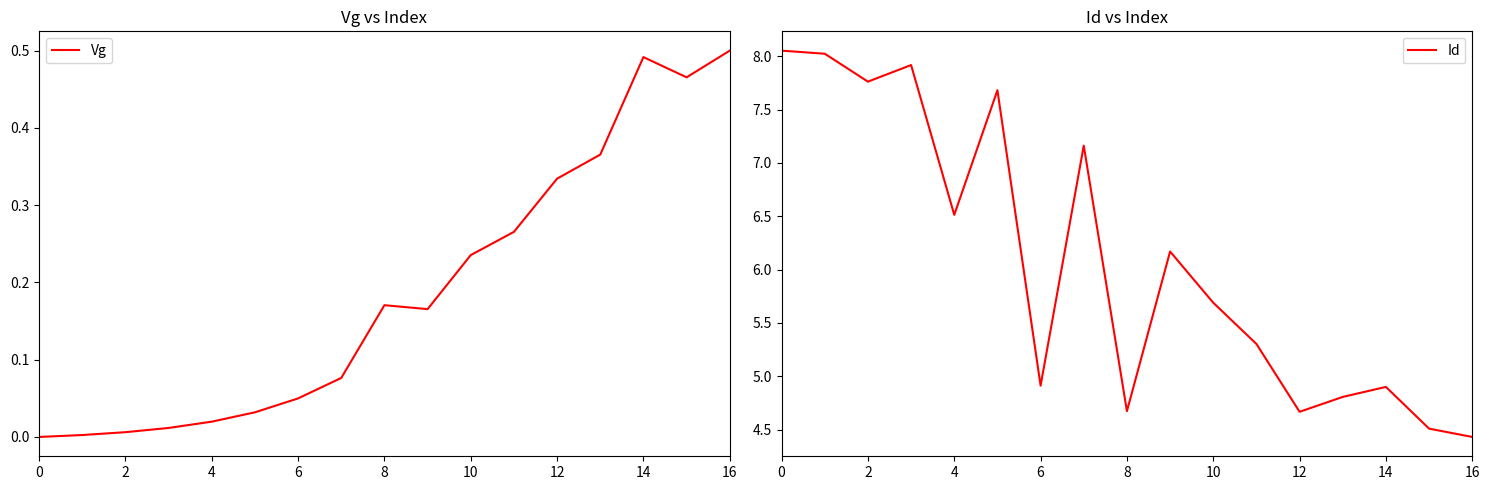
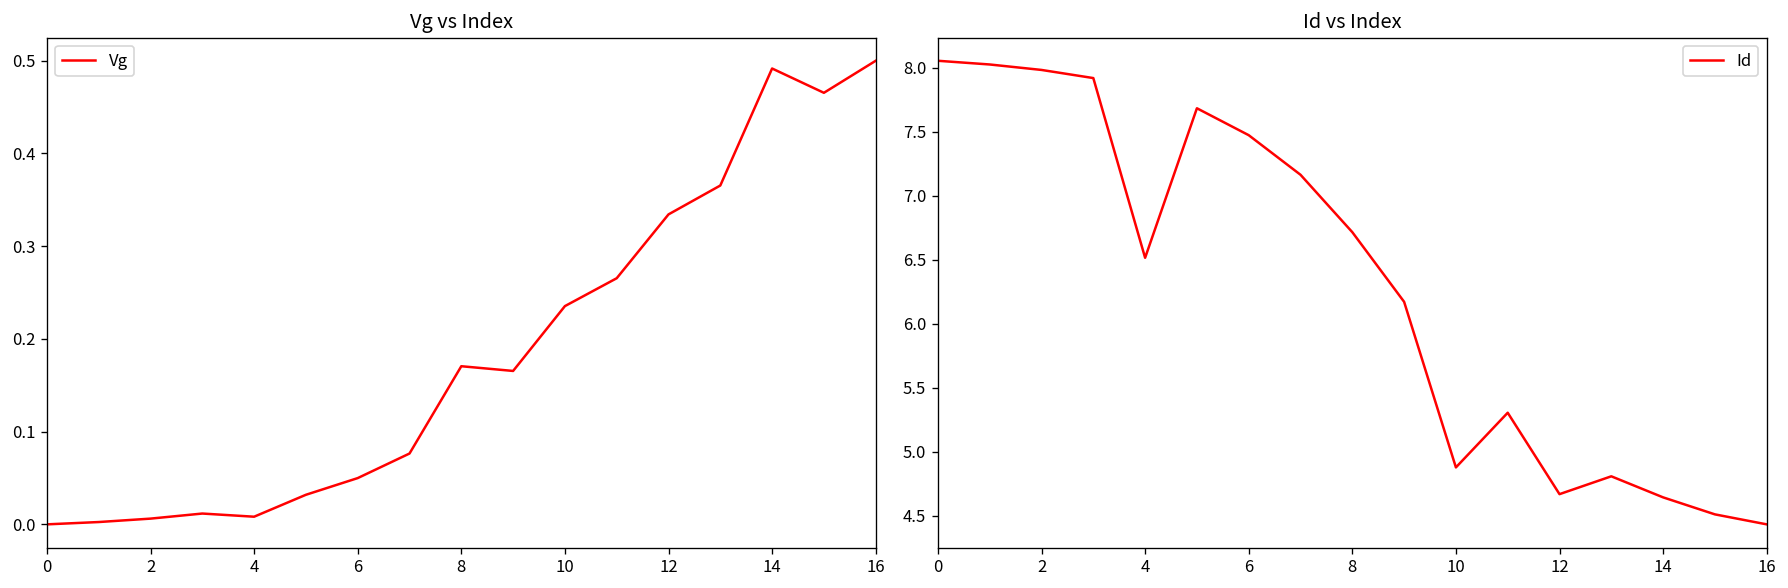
  {
    "Vg vs Index": {
      "0": 0.00,
      "2": 0.01,
-     "4": 0.02,
+     "4": 0.01,
      "6": 0.05,
      "8": 0.17,
      "10": 0.24,
      "12": 0.33,
      "14": 0.49,
      "16": 0.50
    },
    "Id vs Index": {
      "0": 8.05,
-     "2": 7.76,
+     "2": 7.98,
      "4": 6.51,
-     "6": 4.91,
-     "8": 4.67,
-     "10": 5.69,
+     "6": 7.47,
+     "8": 6.71,
+     "10": 4.88,
      "12": 4.67,
-     "14": 4.90,
+     "14": 4.64,
      "16": 4.43
    }
  }
